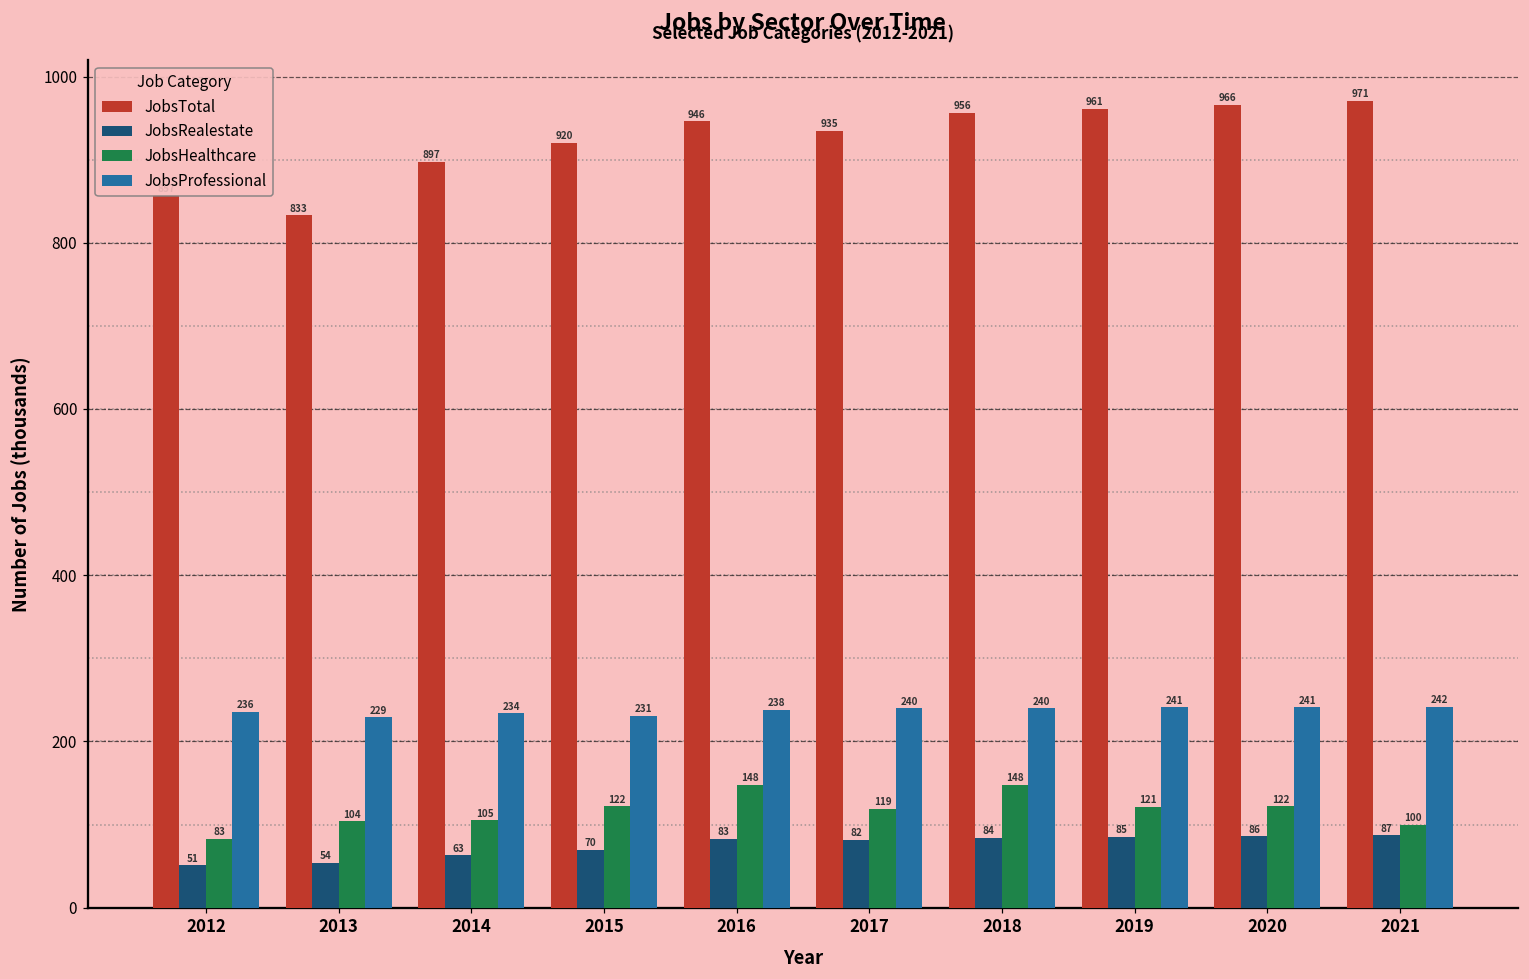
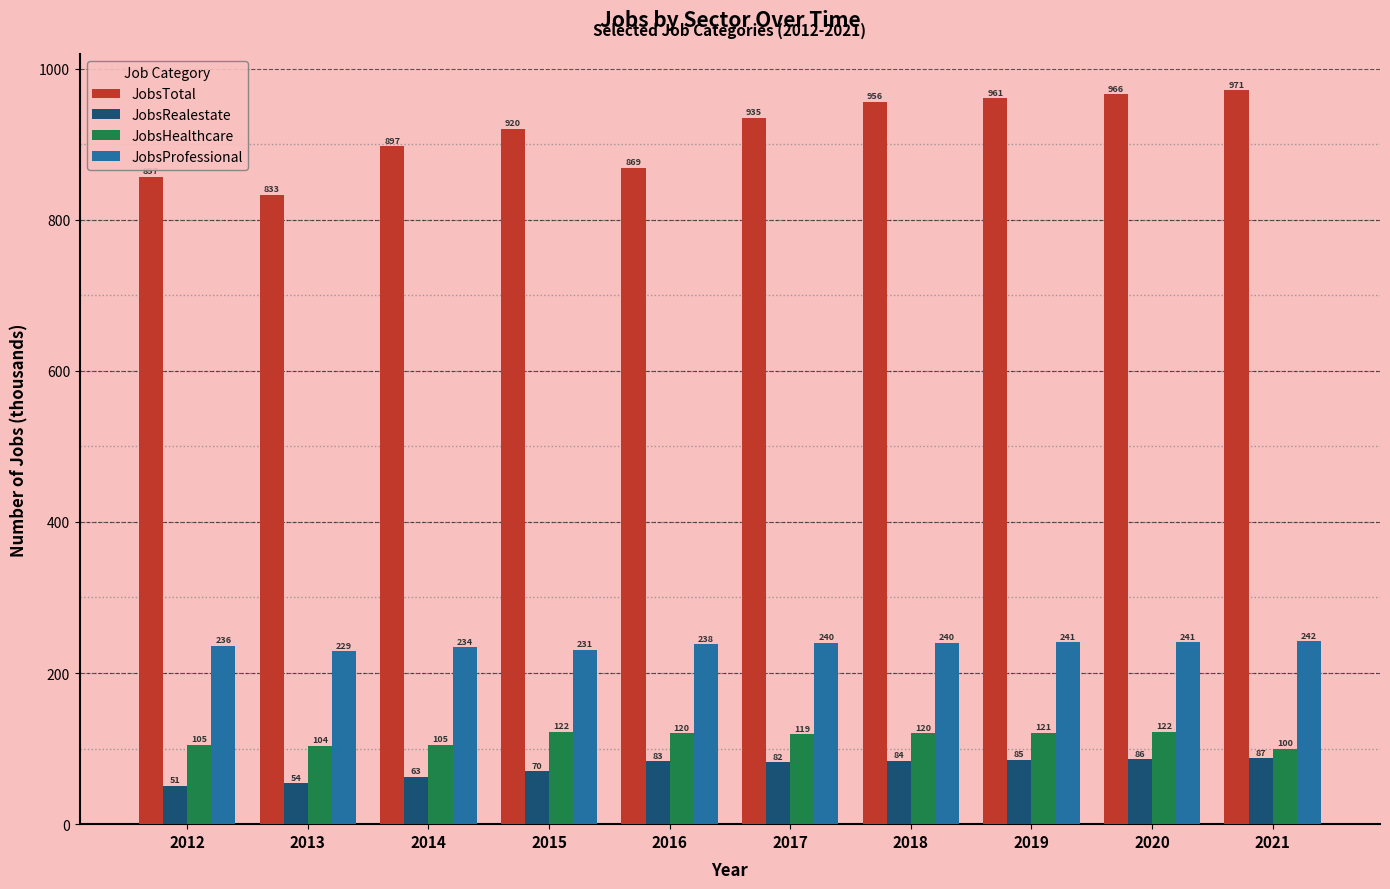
  {
    "JobsTotal": {
      "2013": 833,
      "2014": 897,
      "2015": 920,
-     "2016": 946,
+     "2016": 869,
      "2017": 935,
      "2018": 956,
      "2019": 961,
      "2020": 966,
      "2021": 971
    },
    "JobsHealthcare": {
-     "2012": 83,
+     "2012": 105,
      "2013": 104,
      "2014": 105,
      "2015": 122,
-     "2016": 148,
+     "2016": 120,
      "2017": 119,
-     "2018": 148,
+     "2018": 120,
      "2019": 121,
      "2020": 122,
      "2021": 100
    }
  }
